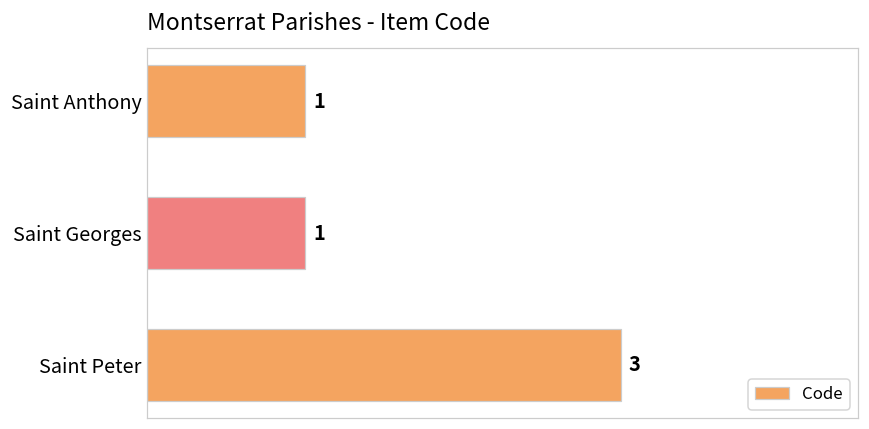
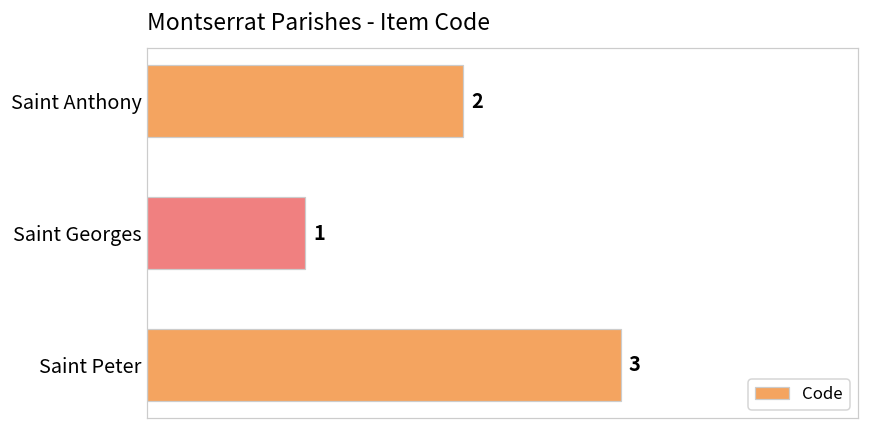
  {
-   "Saint Anthony": 1,
+   "Saint Anthony": 2,
    "Saint Georges": 1,
    "Saint Peter": 3
  }
